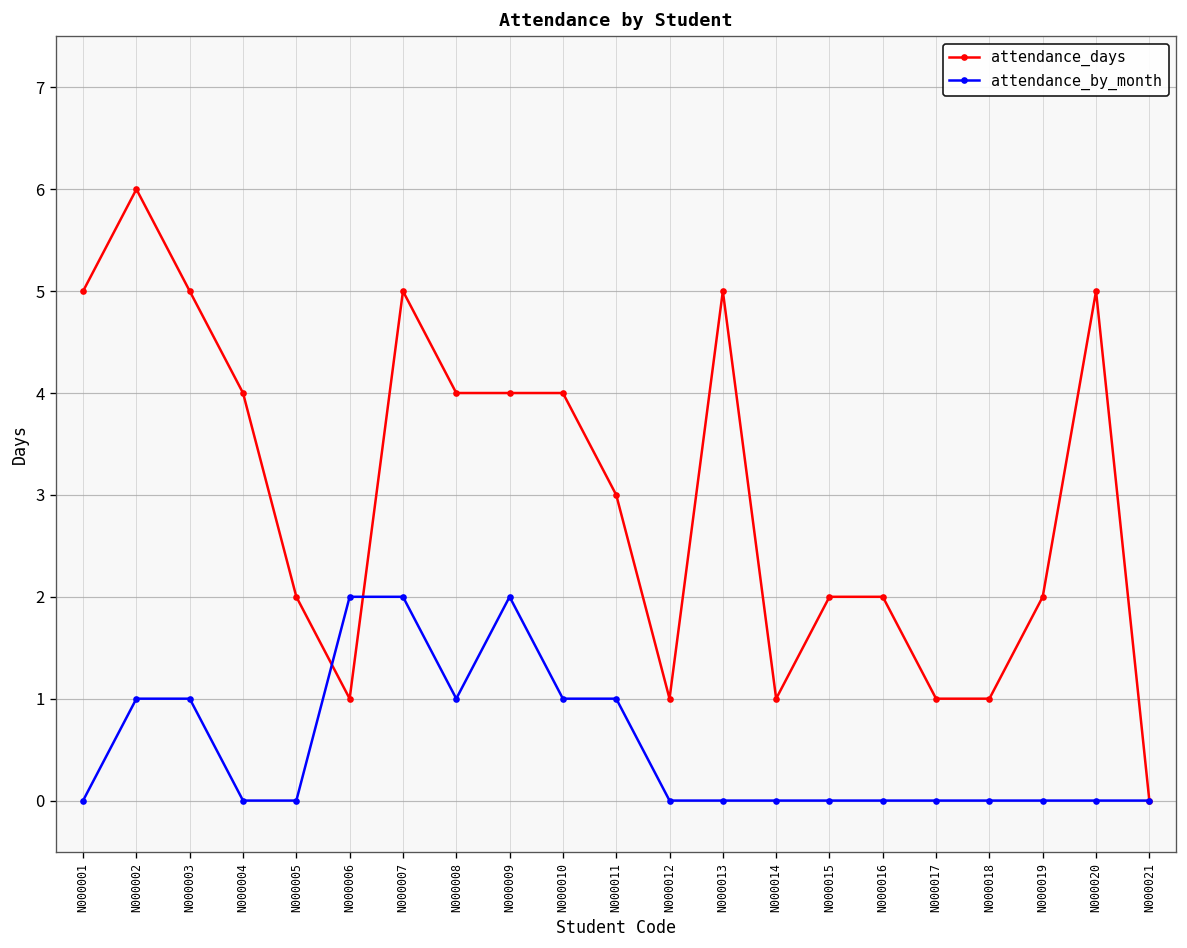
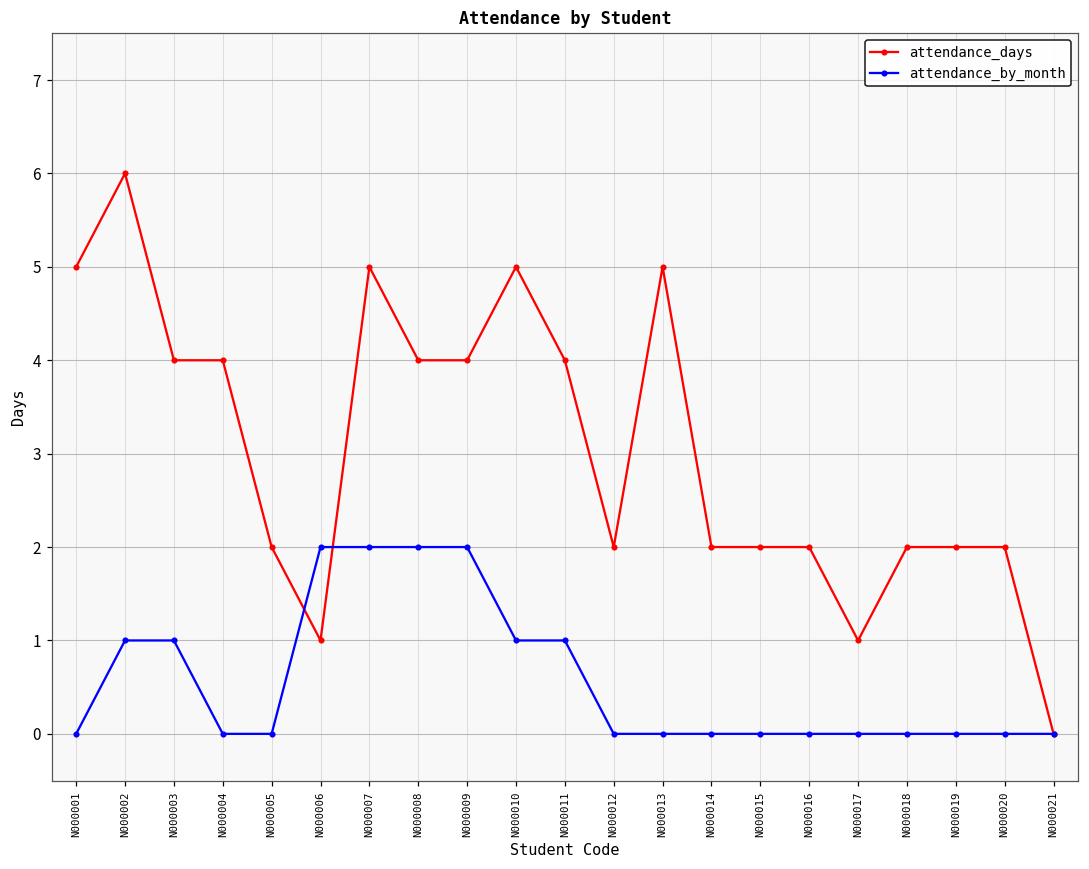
  {
    "attendance_days": {
      "N000001": 5,
      "N000002": 6,
-     "N000003": 5,
+     "N000003": 4,
      "N000004": 4,
      "N000005": 2,
      "N000006": 1,
      "N000007": 5,
      "N000008": 4,
      "N000009": 4,
-     "N000010": 4,
-     "N000011": 3,
-     "N000012": 1,
+     "N000010": 5,
+     "N000011": 4,
+     "N000012": 2,
      "N000013": 5,
-     "N000014": 1,
+     "N000014": 2,
      "N000015": 2,
      "N000016": 2,
      "N000017": 1,
-     "N000018": 1,
+     "N000018": 2,
      "N000019": 2,
-     "N000020": 5
+     "N000020": 2
    },
    "attendance_by_month": {
      "N000001": 0,
      "N000002": 1,
      "N000003": 1,
      "N000004": 0,
      "N000005": 0,
      "N000006": 2,
      "N000007": 2,
-     "N000008": 1,
+     "N000008": 2,
      "N000009": 2,
      "N000010": 1,
      "N000011": 1,
      "N000012": 0,
      "N000013": 0,
      "N000014": 0,
      "N000015": 0,
      "N000016": 0,
      "N000017": 0,
      "N000018": 0,
      "N000019": 0,
      "N000020": 0
    }
  }
